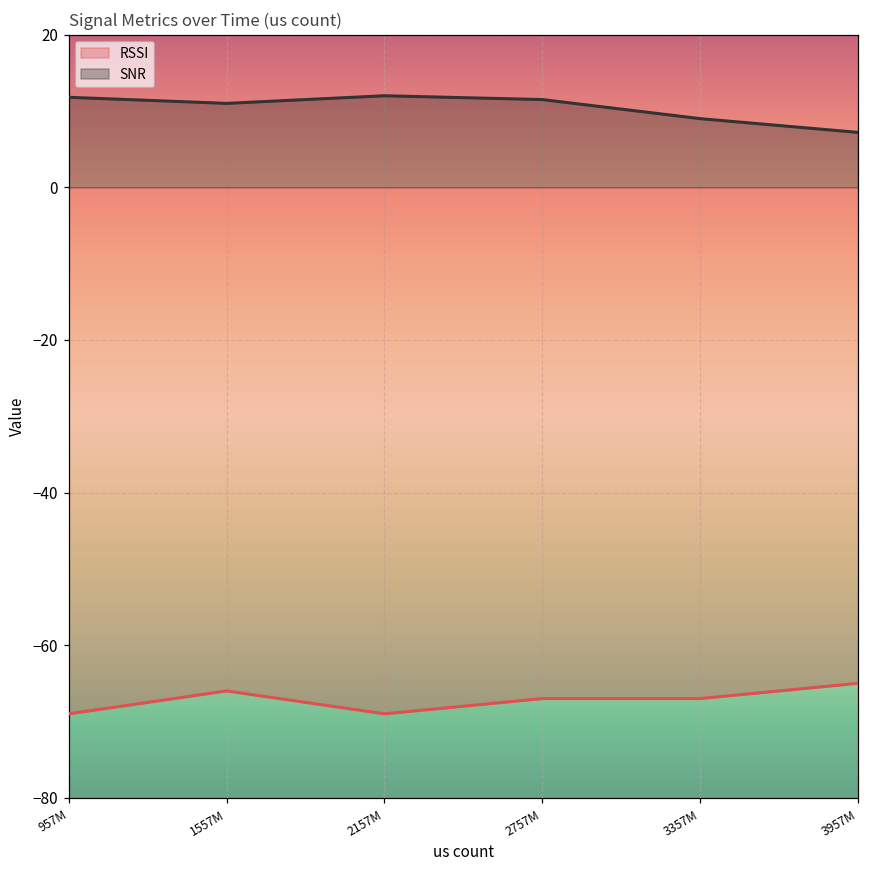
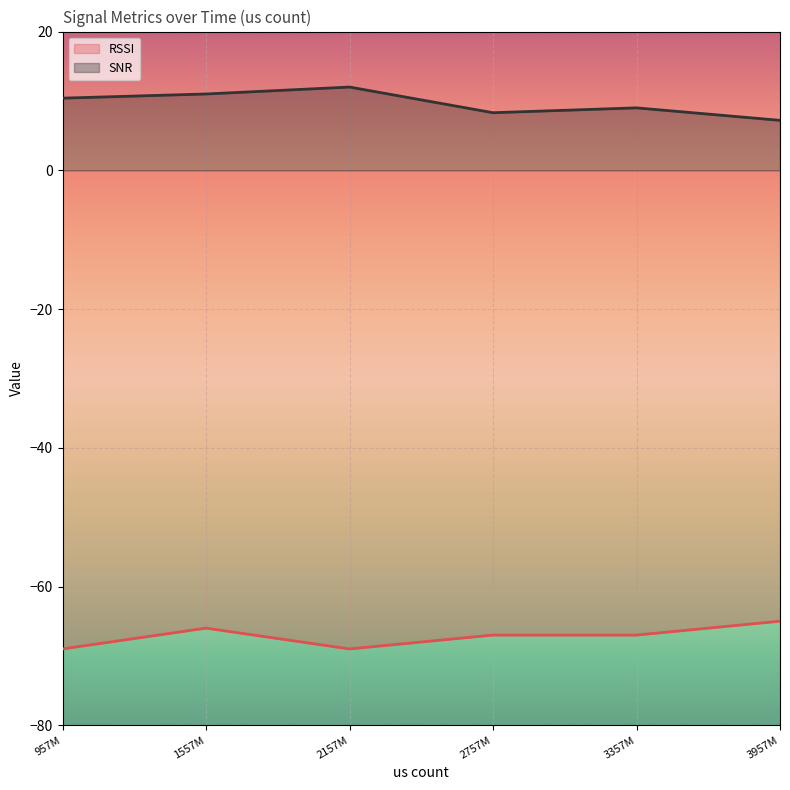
  {
    "SNR": {
-     "957M": 12,
+     "957M": 10,
      "1557M": 11,
      "2157M": 12,
-     "2757M": 12,
+     "2757M": 8,
      "3357M": 9,
      "3957M": 7
    }
  }
